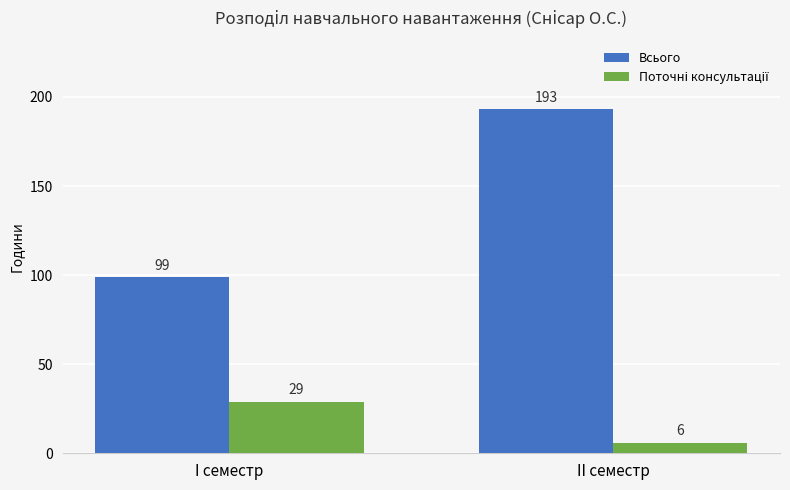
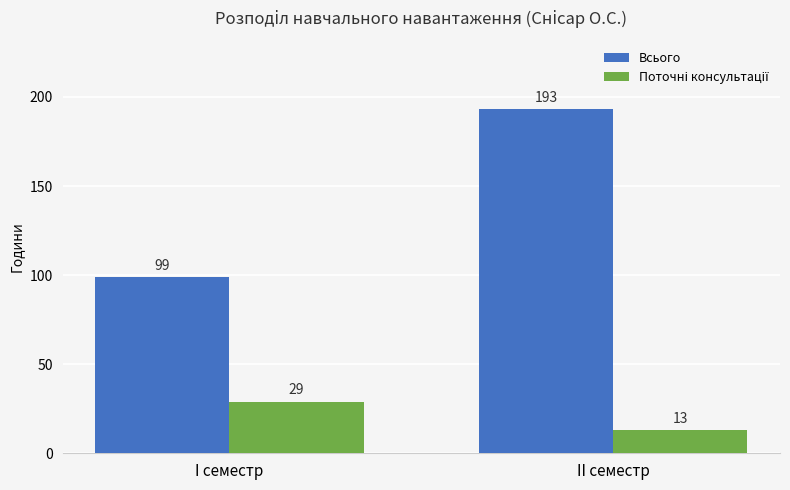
  {
    "Всього": {
      "І семестр": 99,
      "ІІ семестр": 193
    },
    "Поточні консультації": {
      "І семестр": 29,
-     "ІІ семестр": 6
+     "ІІ семестр": 13
    }
  }
